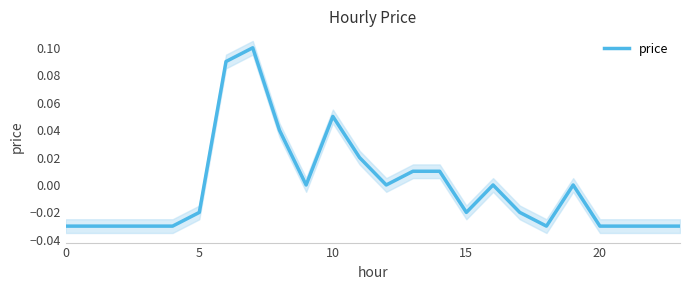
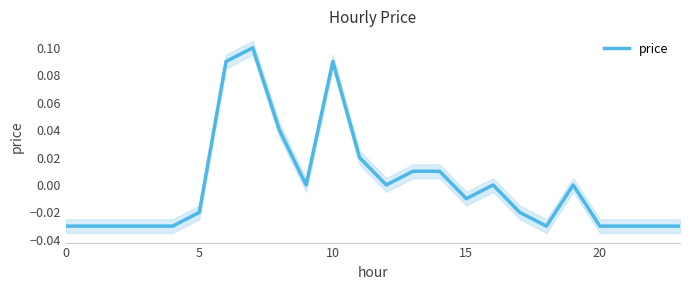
  {
    "price": {
      "0": -0.03,
      "5": -0.02,
-     "10": 0.05,
-     "15": -0.02,
+     "10": 0.09,
+     "15": -0.01,
      "20": -0.03
    }
  }
